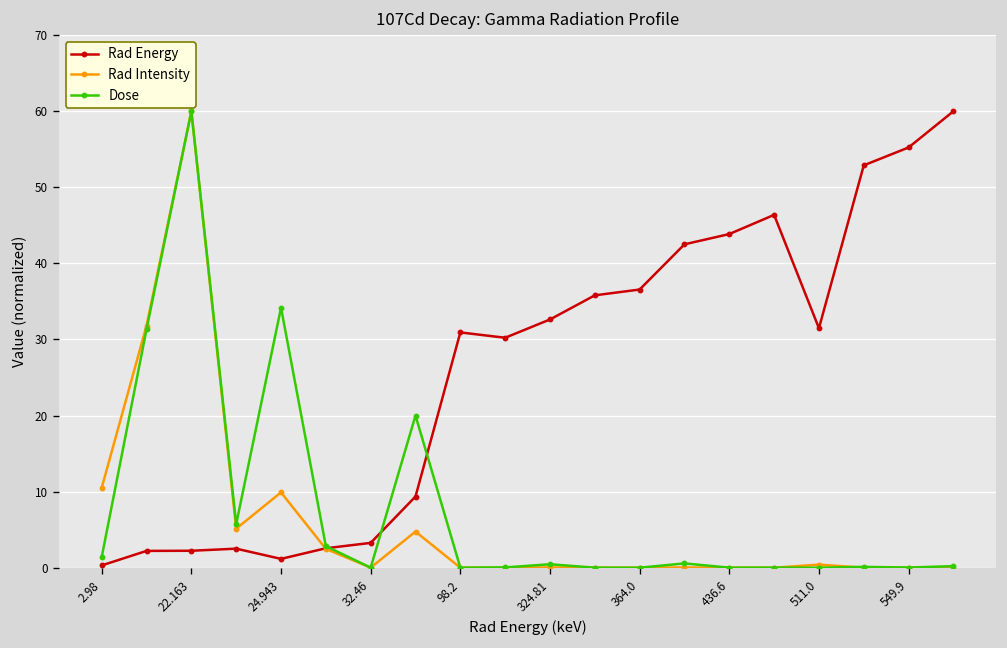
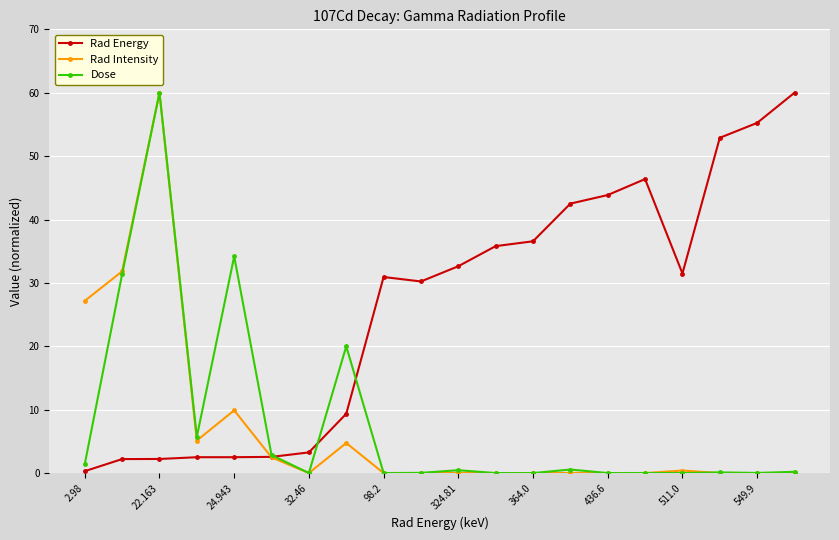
  {
    "Rad Energy": {
      "2.98": 0,
      "22.163": 2,
-     "24.943": 1,
+     "24.943": 3,
      "32.46": 3,
      "98.2": 31,
      "324.81": 33,
      "364.0": 37,
      "436.6": 44,
      "511.0": 31,
      "549.9": 55
    },
    "Rad Intensity": {
-     "2.98": 11,
+     "2.98": 27,
      "24.943": 10,
      "324.81": 0,
      "511.0": 0
    },
    "Dose": {
      "2.98": 1,
      "24.943": 34,
      "324.81": 0,
      "511.0": 0
    }
  }
